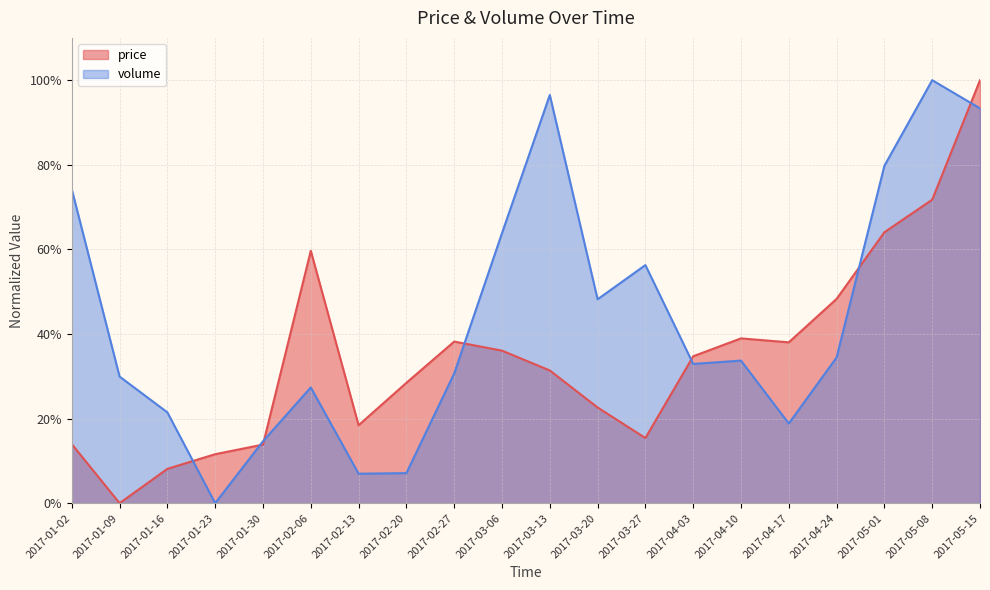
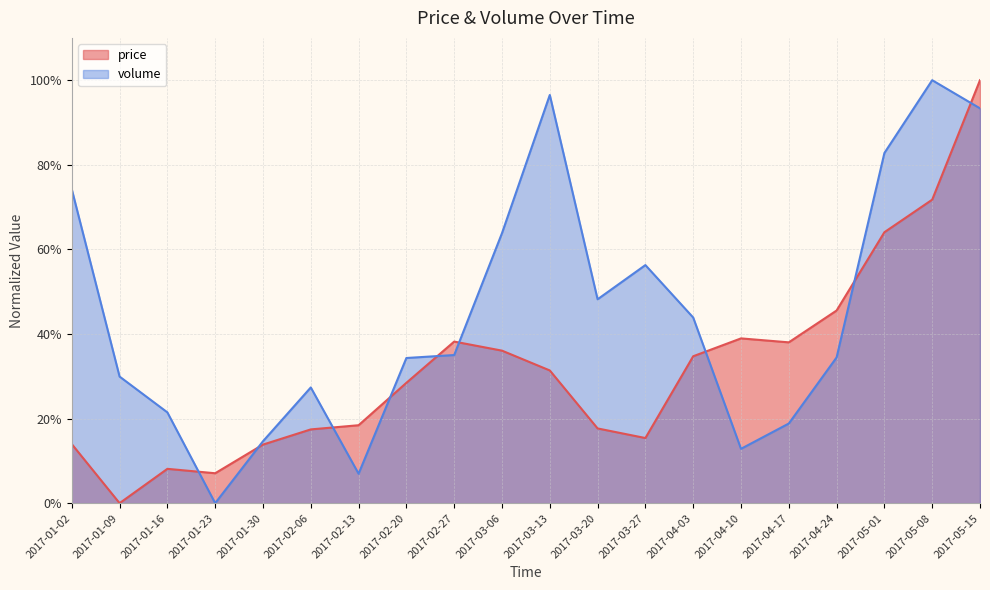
  {
    "price": {
      "2017-01-02": "14%",
      "2017-01-09": "0%",
      "2017-01-16": "8%",
-     "2017-01-23": "12%",
+     "2017-01-23": "7%",
      "2017-01-30": "14%",
-     "2017-02-06": "60%",
+     "2017-02-06": "17%",
      "2017-02-13": "18%",
      "2017-02-20": "28%",
      "2017-02-27": "38%",
      "2017-03-06": "36%",
      "2017-03-13": "31%",
-     "2017-03-20": "23%",
+     "2017-03-20": "18%",
      "2017-03-27": "15%",
      "2017-04-03": "35%",
      "2017-04-10": "39%",
      "2017-04-17": "38%",
-     "2017-04-24": "48%",
+     "2017-04-24": "46%",
      "2017-05-01": "64%",
      "2017-05-08": "72%",
      "2017-05-15": "100%"
    },
    "volume": {
      "2017-01-02": "74%",
      "2017-01-09": "30%",
      "2017-01-16": "21%",
      "2017-01-23": "0%",
      "2017-01-30": "15%",
      "2017-02-06": "27%",
      "2017-02-13": "7%",
-     "2017-02-20": "7%",
-     "2017-02-27": "31%",
+     "2017-02-20": "34%",
+     "2017-02-27": "35%",
      "2017-03-06": "64%",
      "2017-03-13": "96%",
      "2017-03-20": "48%",
      "2017-03-27": "56%",
-     "2017-04-03": "33%",
-     "2017-04-10": "34%",
+     "2017-04-03": "44%",
+     "2017-04-10": "13%",
      "2017-04-17": "19%",
      "2017-04-24": "34%",
-     "2017-05-01": "80%",
+     "2017-05-01": "83%",
      "2017-05-08": "100%",
      "2017-05-15": "93%"
    }
  }
